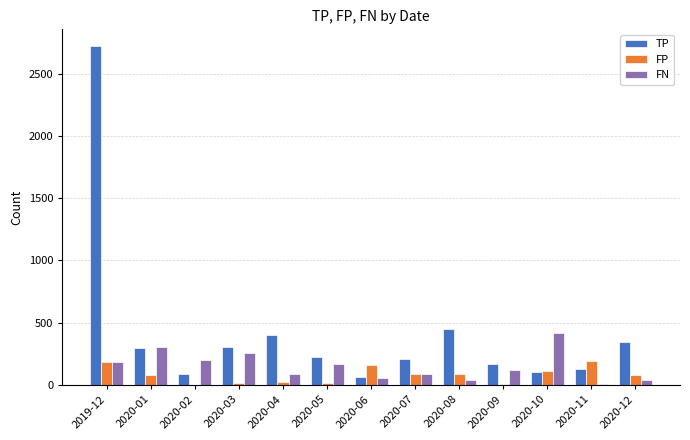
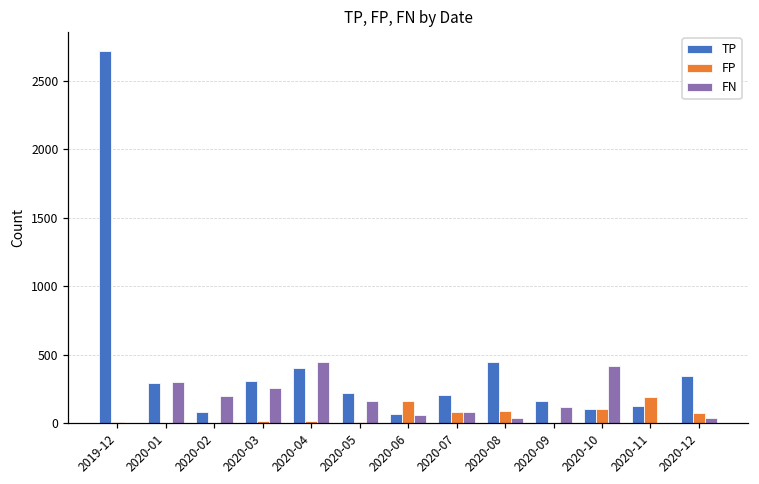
  {
    "TP": {
      "2019-12": 2720,
      "2020-01": 300,
      "2020-02": 80,
      "2020-03": 310,
      "2020-04": 400,
      "2020-05": 220,
      "2020-06": 70,
      "2020-07": 210,
      "2020-08": 450,
      "2020-09": 170,
      "2020-10": 100,
      "2020-11": 130,
      "2020-12": 340
    },
    "FP": {
-     "2019-12": 180,
-     "2020-01": 80,
+     "2019-12": 10,
+     "2020-01": 0,
      "2020-06": 160,
      "2020-07": 90,
      "2020-08": 90,
      "2020-10": 110,
      "2020-11": 190,
      "2020-12": 80
    },
    "FN": {
-     "2019-12": 180,
+     "2019-12": 0,
      "2020-01": 300,
      "2020-02": 200,
      "2020-03": 260,
-     "2020-04": 90,
+     "2020-04": 450,
      "2020-05": 170,
      "2020-06": 60,
      "2020-07": 90,
      "2020-08": 40,
      "2020-09": 120,
      "2020-10": 420,
      "2020-12": 40
    }
  }
